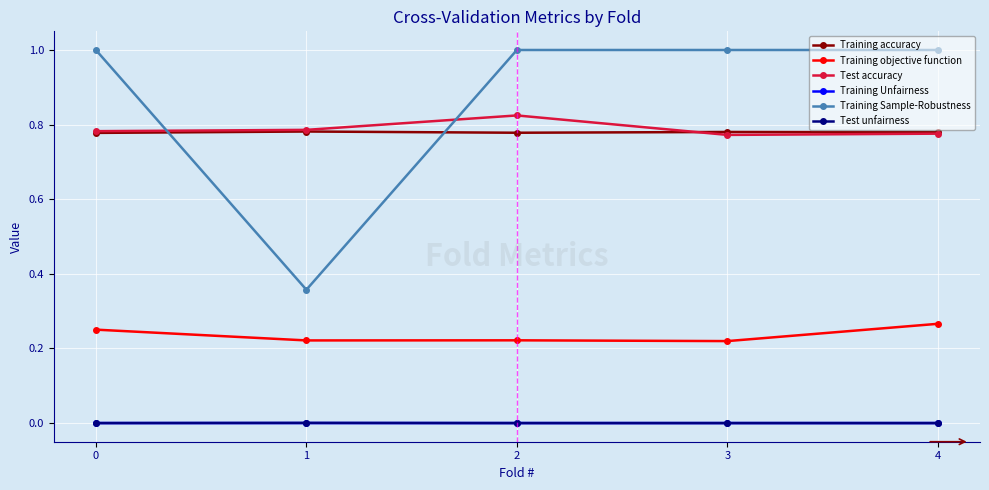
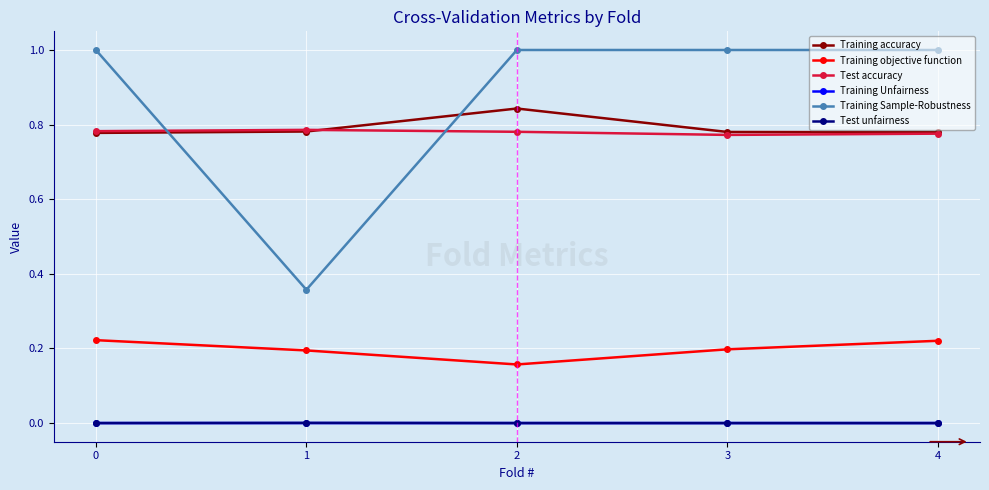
  {
    "Training accuracy": {
-     "2": 0.78,
+     "2": 0.84,
      "3": 0.78
    },
    "Training objective function": {
-     "0": 0.25,
-     "1": 0.22,
-     "2": 0.22,
-     "3": 0.22,
-     "4": 0.27
+     "0": 0.22,
+     "1": 0.19,
+     "2": 0.16,
+     "3": 0.20,
+     "4": 0.22
    },
    "Test accuracy": {
-     "2": 0.82,
+     "2": 0.78,
      "3": 0.77
    },
    "Test unfairness": {
      "0": 0.00,
      "1": 0.00,
      "2": 0.00,
      "3": 0.00,
      "4": 0.00
    },
    "Training Sample-Robustness": {
      "0": 1.00,
      "1": 0.36,
      "2": 1.00,
      "3": 1.00
    }
  }
